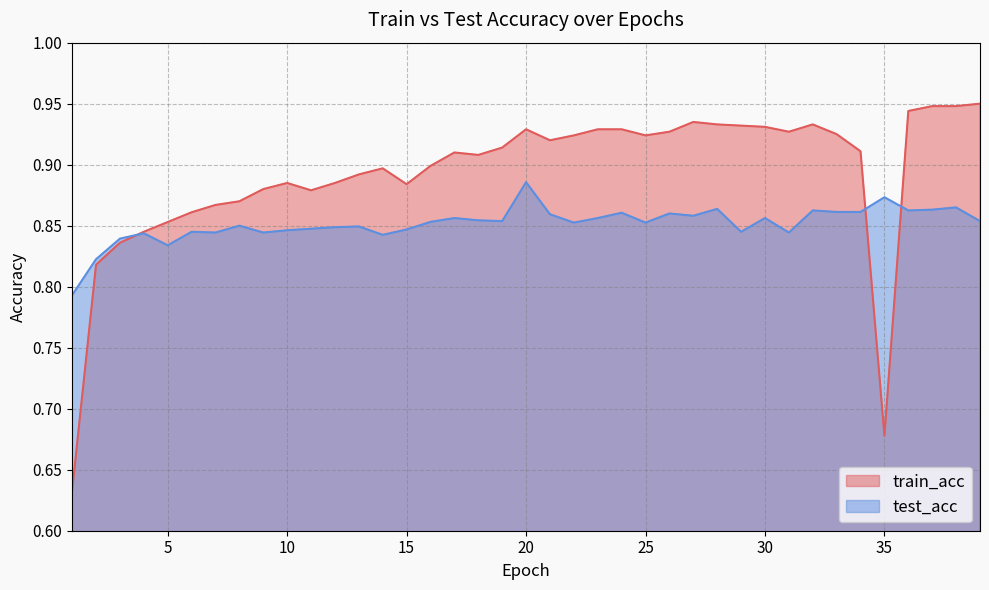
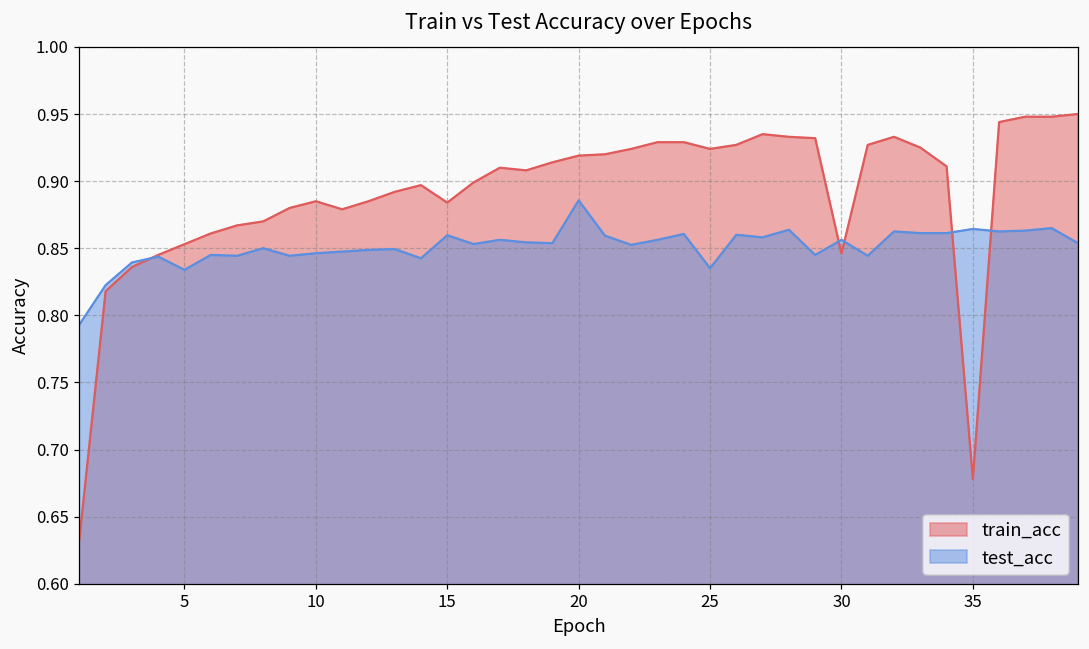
  {
    "train_acc": {
      "5": 0.853,
      "10": 0.885,
      "15": 0.884,
-     "20": 0.929,
+     "20": 0.919,
      "25": 0.924,
-     "30": 0.931,
+     "30": 0.846,
      "35": 0.678
    },
    "test_acc": {
      "5": 0.834,
      "10": 0.846,
-     "15": 0.847,
+     "15": 0.860,
      "20": 0.886,
-     "25": 0.853,
+     "25": 0.835,
      "30": 0.856,
-     "35": 0.873
+     "35": 0.864
    }
  }
